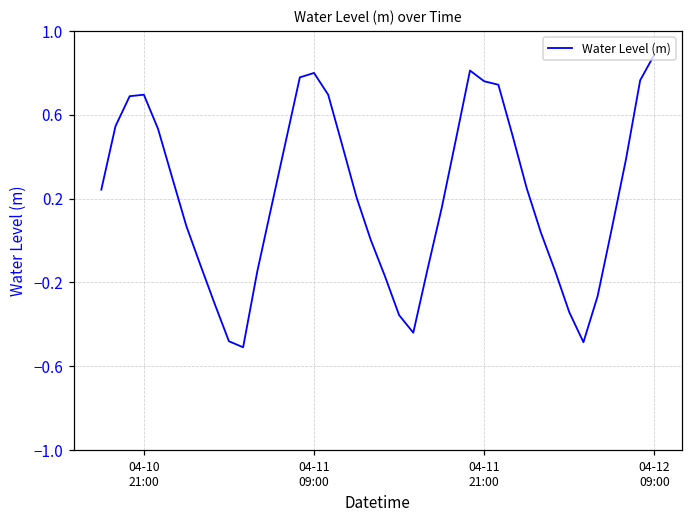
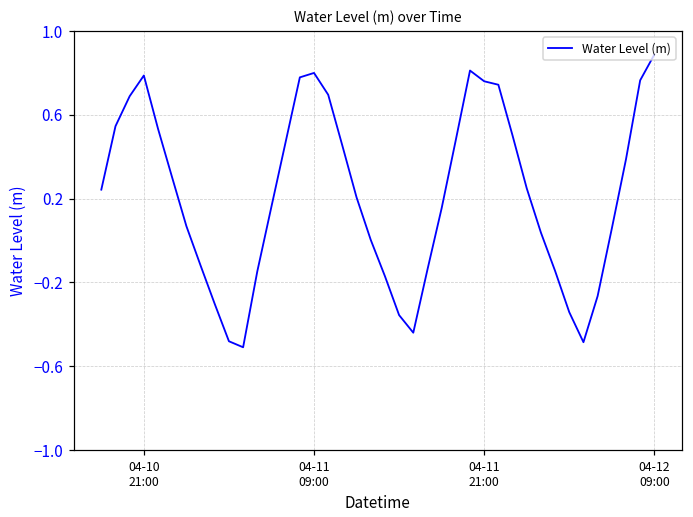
  {
-   "04-10 21:00": 0.70,
+   "04-10 21:00": 0.79,
    "04-11 09:00": 0.80,
    "04-11 21:00": 0.76
  }
